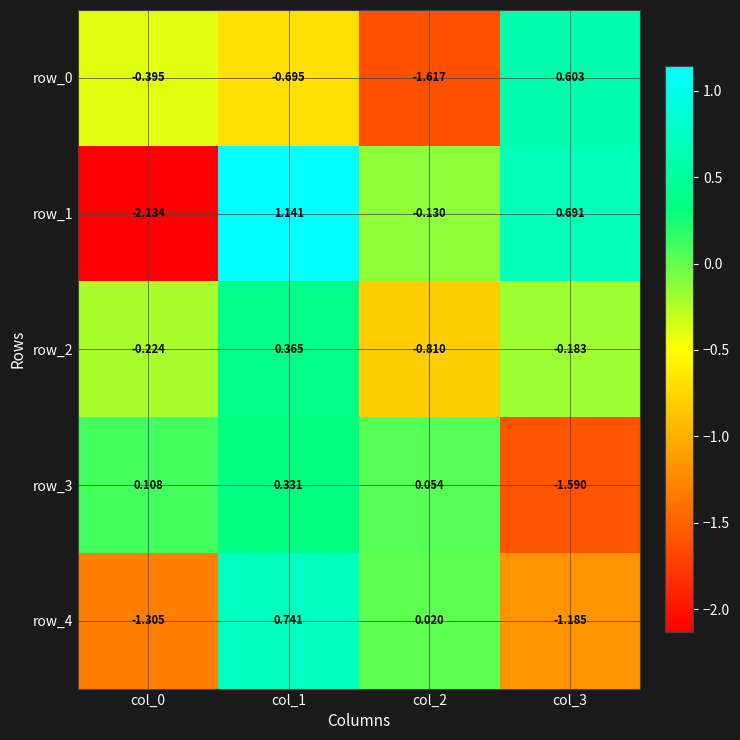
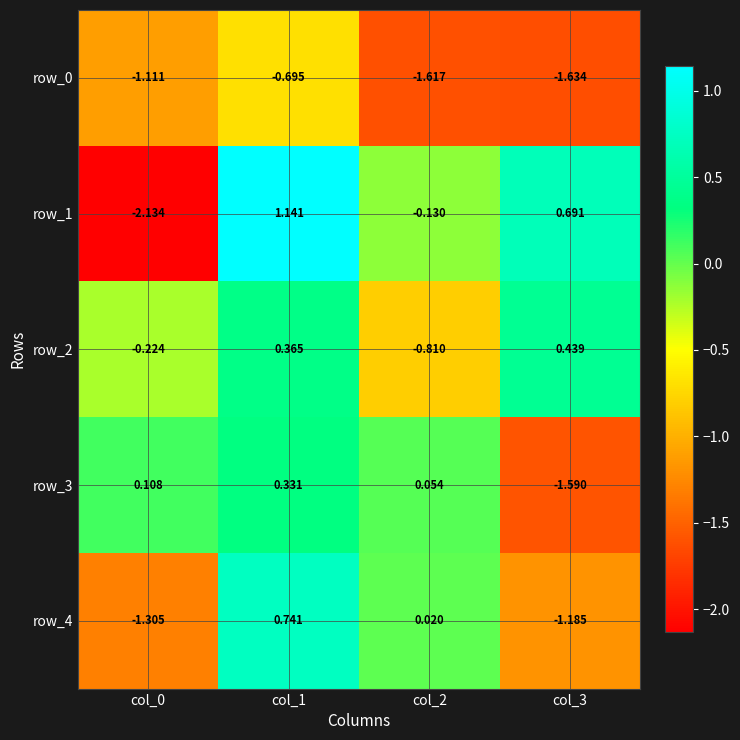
  {
    "row_0": {
-     "col_0": -0.395,
+     "col_0": -1.111,
      "col_1": -0.695,
      "col_2": -1.617,
-     "col_3": 0.603
+     "col_3": -1.634
    },
    "row_1": {
      "col_0": -2.134,
      "col_1": 1.141,
      "col_2": -0.130,
      "col_3": 0.691
    },
    "row_2": {
      "col_0": -0.224,
      "col_1": 0.365,
      "col_2": -0.810,
-     "col_3": -0.183
+     "col_3": 0.439
    },
    "row_3": {
      "col_0": 0.108,
      "col_1": 0.331,
      "col_2": 0.054,
      "col_3": -1.590
    },
    "row_4": {
      "col_0": -1.305,
      "col_1": 0.741,
      "col_2": 0.020,
      "col_3": -1.185
    }
  }
